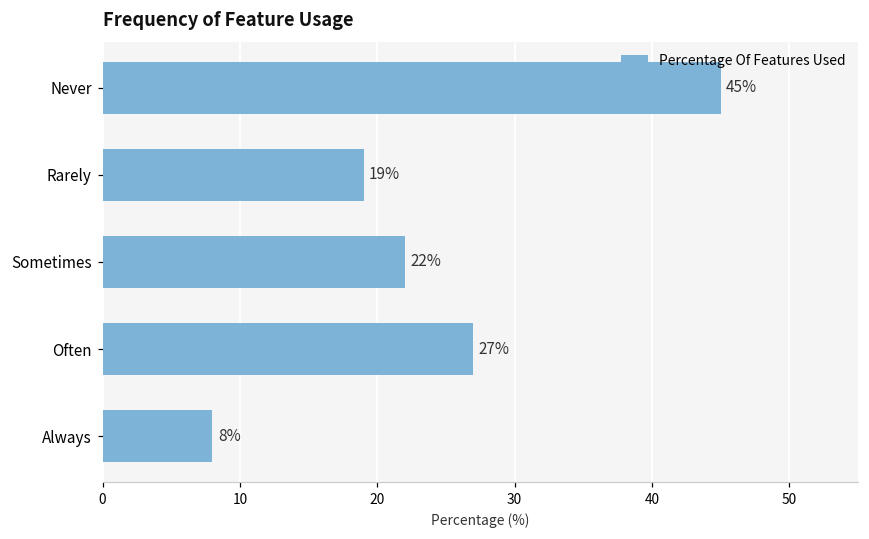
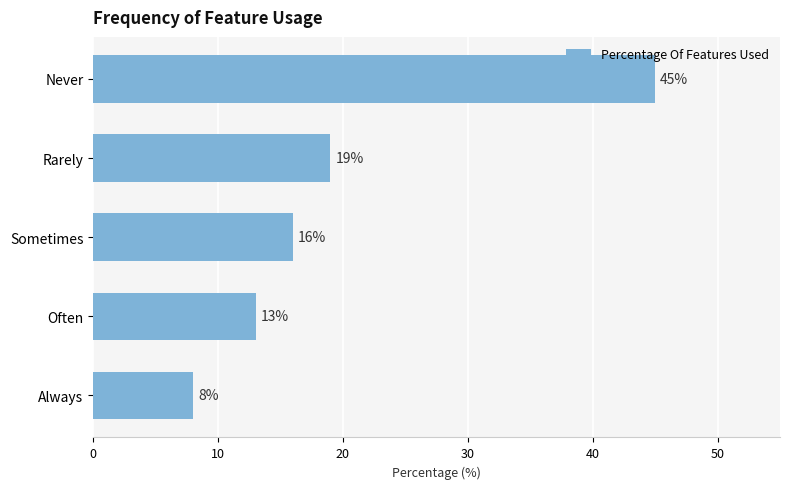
  {
    "Never": "45%",
    "Rarely": "19%",
-   "Sometimes": "22%",
-   "Often": "27%",
+   "Sometimes": "16%",
+   "Often": "13%",
    "Always": "8%"
  }
